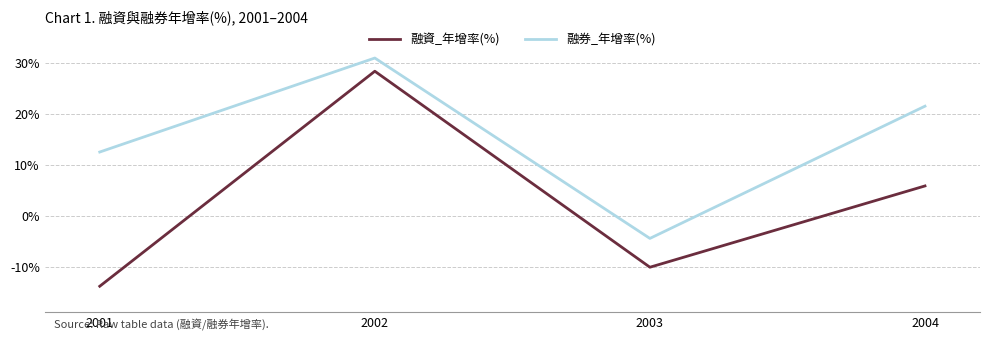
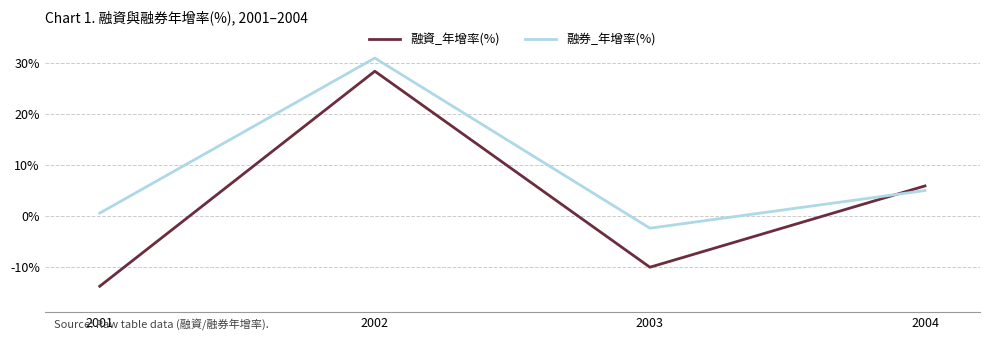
  {
    "融資_年增率(%)": {
      "2001": "-14%",
      "2002": "28%",
      "2003": "-10%",
      "2004": "6%"
    },
    "融券_年增率(%)": {
-     "2001": "13%",
+     "2001": "1%",
      "2002": "31%",
-     "2003": "-4%",
-     "2004": "22%"
+     "2003": "-2%",
+     "2004": "5%"
    }
  }
